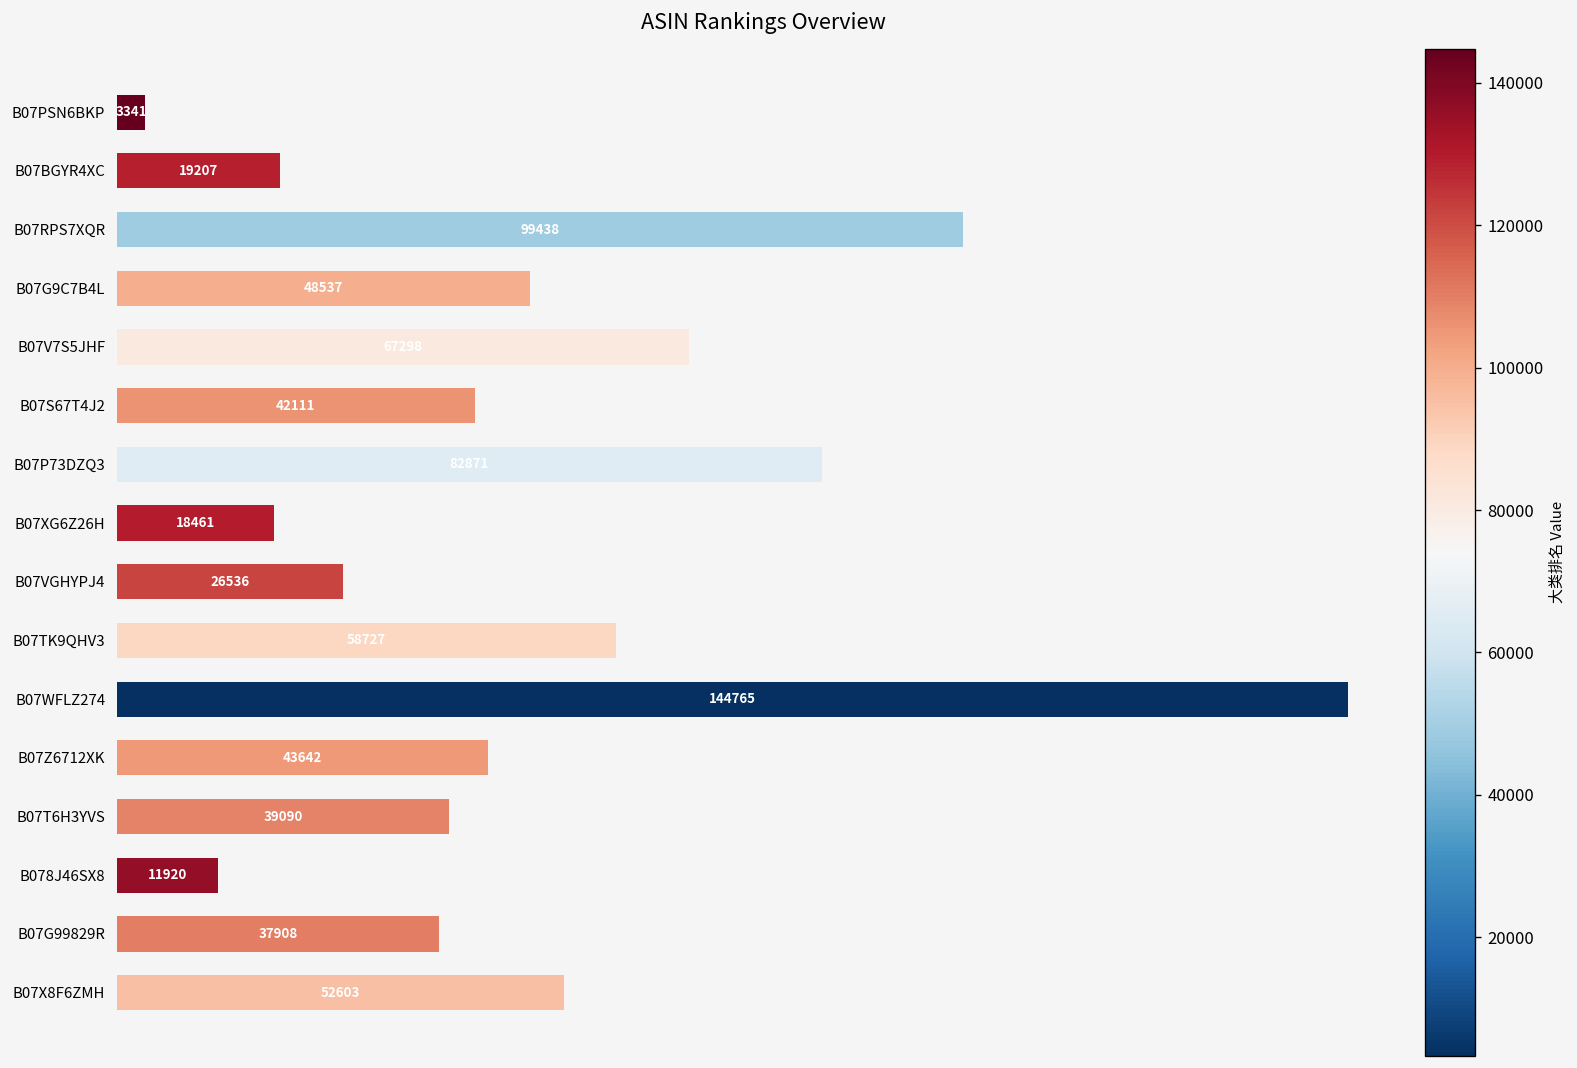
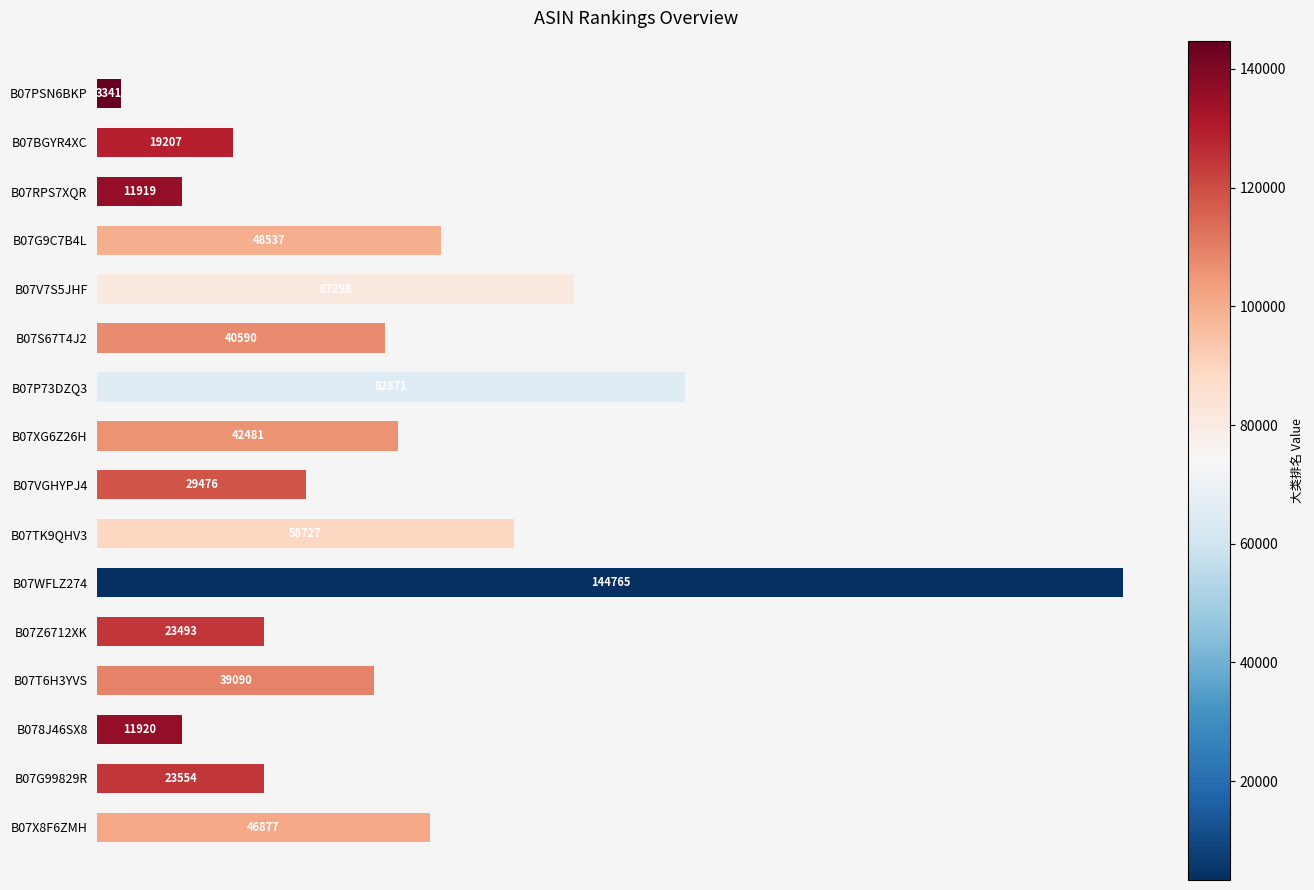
  {
    "B07PSN6BKP": 3341,
    "B07BGYR4XC": 19207,
-   "B07RPS7XQR": 99438,
+   "B07RPS7XQR": 11919,
    "B07G9C7B4L": 48537,
-   "B07S67T4J2": 42111,
-   "B07XG6Z26H": 18461,
-   "B07VGHYPJ4": 26536,
+   "B07S67T4J2": 40590,
+   "B07XG6Z26H": 42481,
+   "B07VGHYPJ4": 29476,
    "B07TK9QHV3": 58727,
    "B07WFLZ274": 144765,
-   "B07Z6712XK": 43642,
+   "B07Z6712XK": 23493,
    "B07T6H3YVS": 39090,
    "B078J46SX8": 11920,
-   "B07G99829R": 37908,
-   "B07X8F6ZMH": 52603
+   "B07G99829R": 23554,
+   "B07X8F6ZMH": 46877
  }
